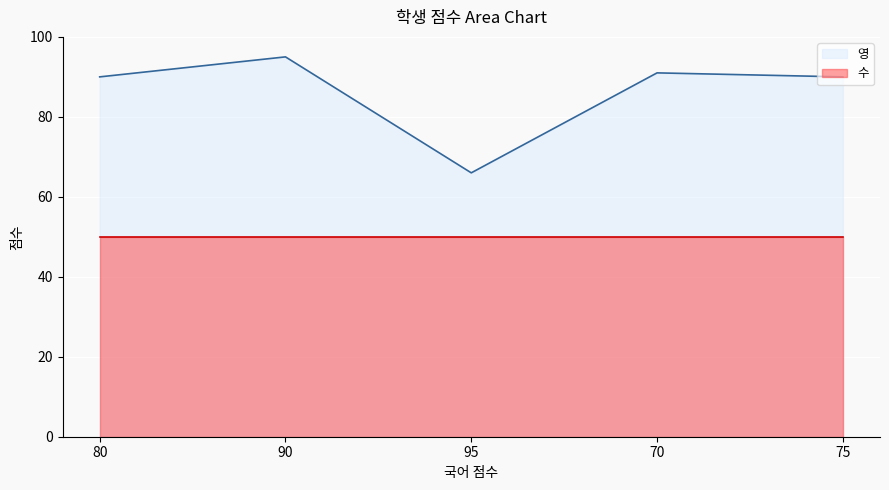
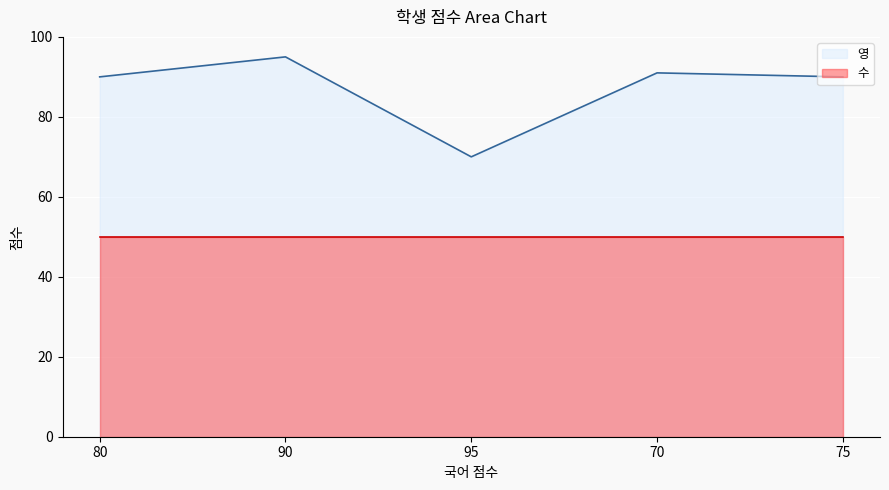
  {
    "영": {
      "80": 90,
      "90": 95,
-     "95": 66,
+     "95": 70,
      "70": 91
    },
    "수": {
      "80": 50,
      "90": 50,
      "95": 50,
      "70": 50,
      "75": 50
    }
  }
